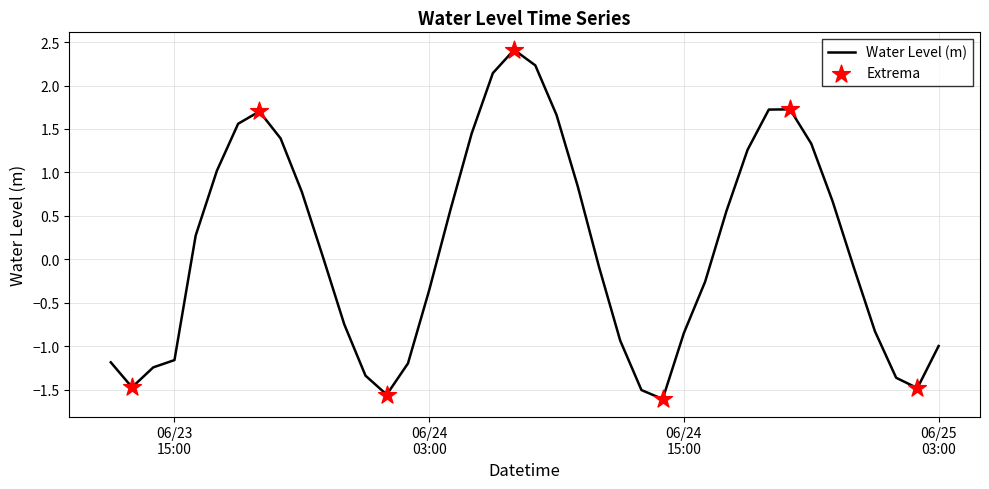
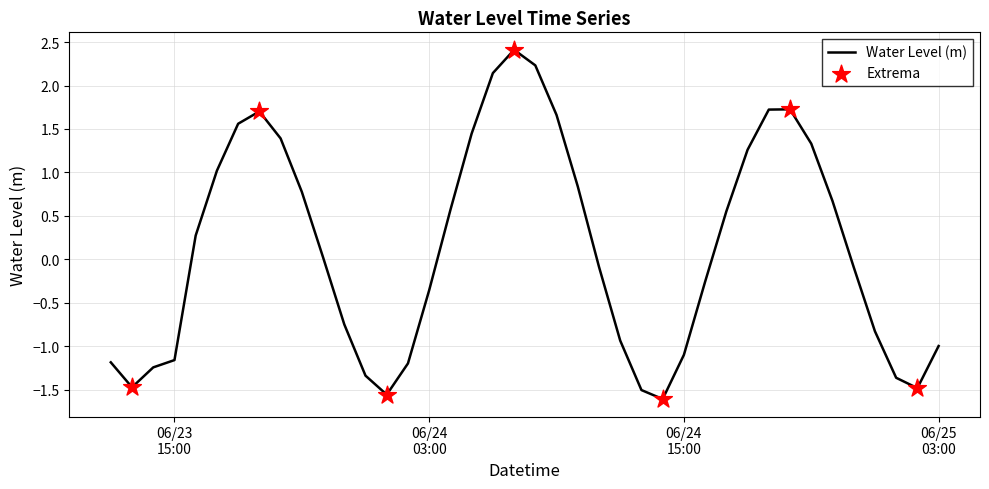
  {
    "Water Level (m)": {
      "06/23 15:00": -1.2,
      "06/24 03:00": -0.4,
-     "06/24 15:00": -0.8,
+     "06/24 15:00": -1.1,
      "06/25 03:00": -1.0
    }
  }
